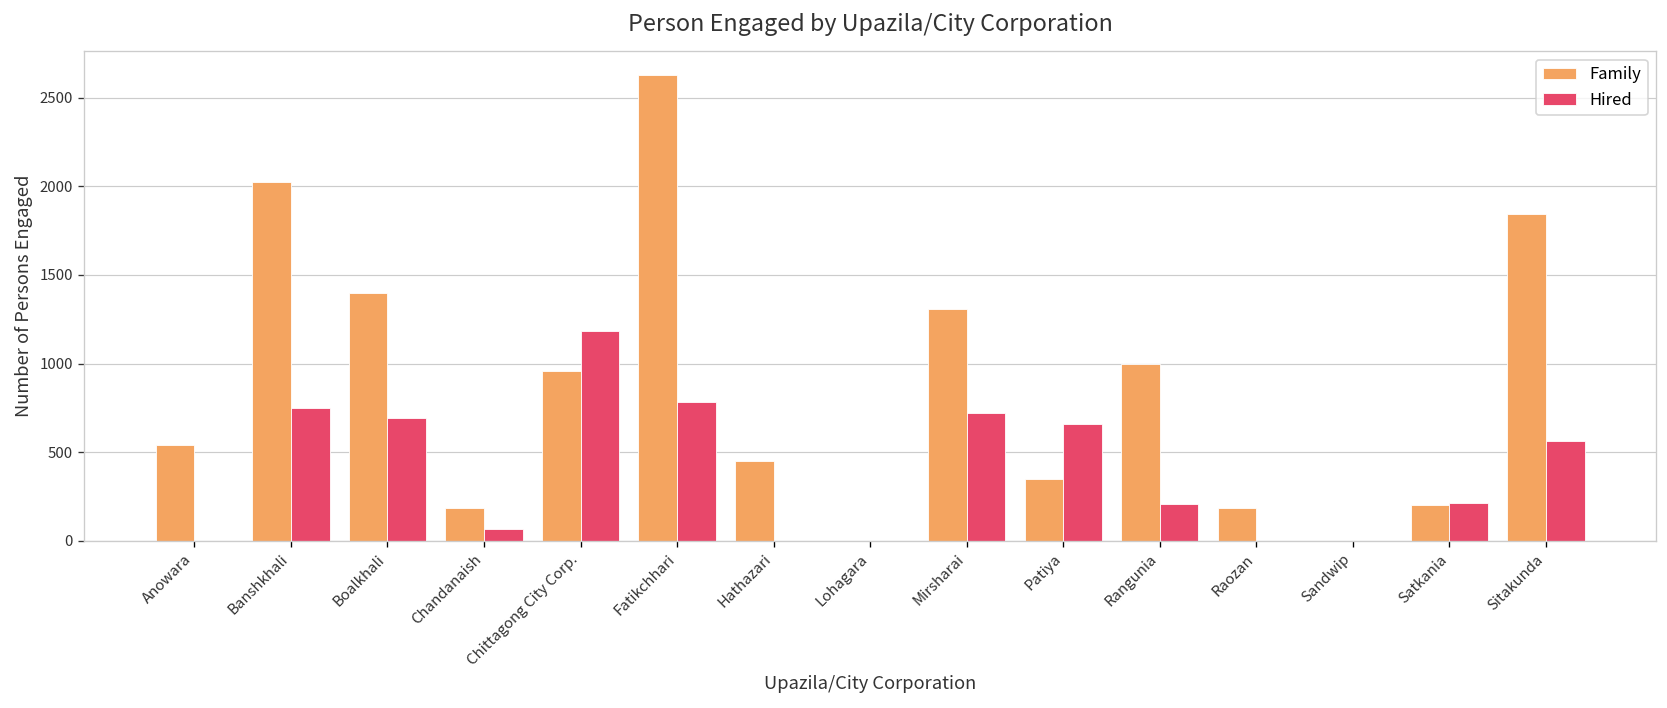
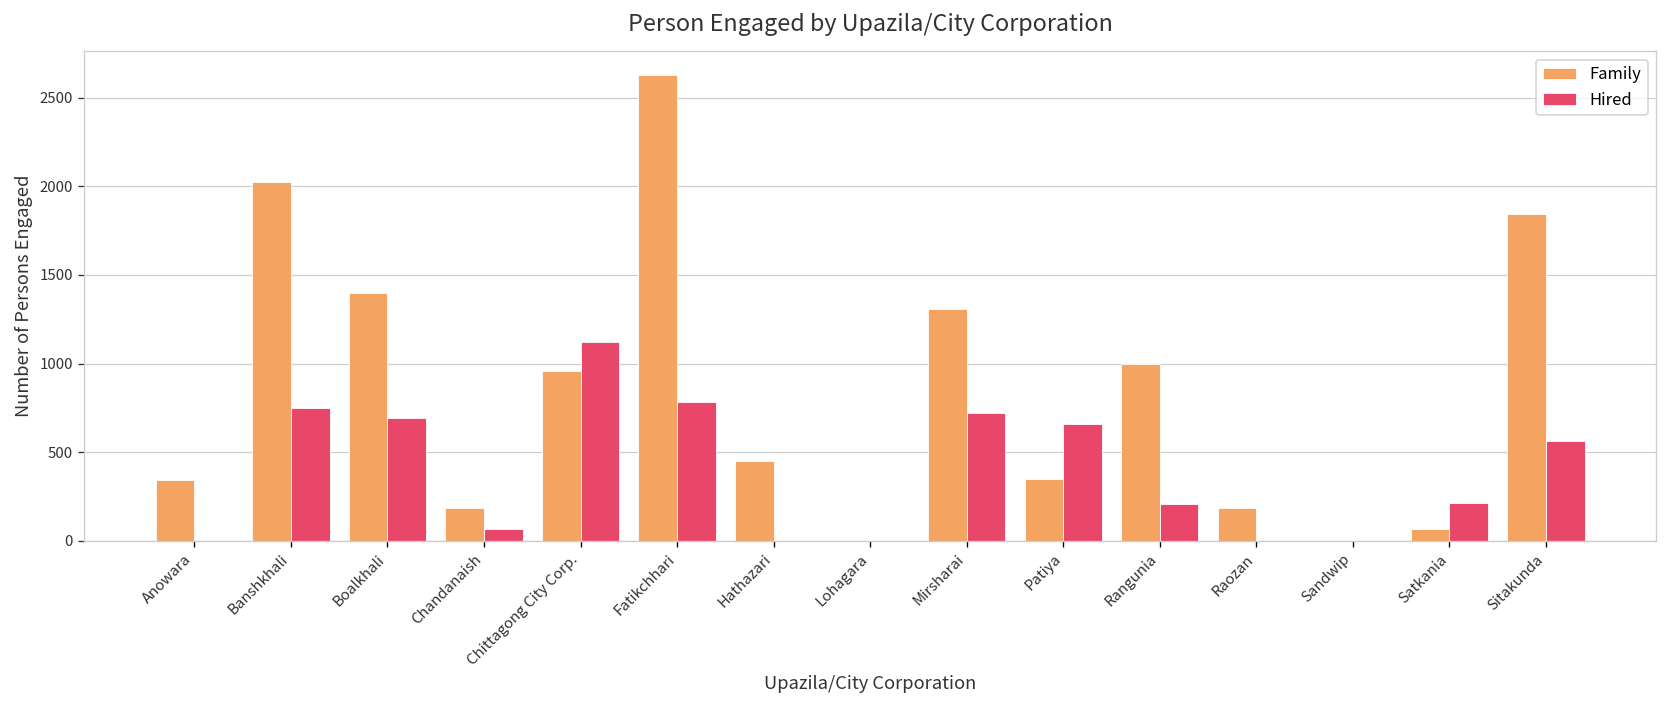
  {
    "Family": {
-     "Anowara": 540,
+     "Anowara": 340,
      "Banshkhali": 2030,
      "Boalkhali": 1400,
      "Chandanaish": 180,
      "Chittagong City Corp.": 960,
      "Fatikchhari": 2630,
      "Hathazari": 450,
      "Lohagara": 0,
      "Mirsharai": 1310,
      "Patiya": 350,
      "Rangunia": 1000,
      "Raozan": 180,
      "Sandwip": 0,
-     "Satkania": 200,
+     "Satkania": 70,
      "Sitakunda": 1840
    },
    "Hired": {
      "Anowara": 0,
      "Banshkhali": 750,
      "Boalkhali": 690,
      "Chandanaish": 70,
-     "Chittagong City Corp.": 1190,
+     "Chittagong City Corp.": 1120,
      "Fatikchhari": 780,
      "Hathazari": 0,
      "Lohagara": 0,
      "Mirsharai": 720,
      "Patiya": 660,
      "Rangunia": 210,
      "Raozan": 0,
      "Sandwip": 0,
      "Satkania": 210,
      "Sitakunda": 560
    }
  }
